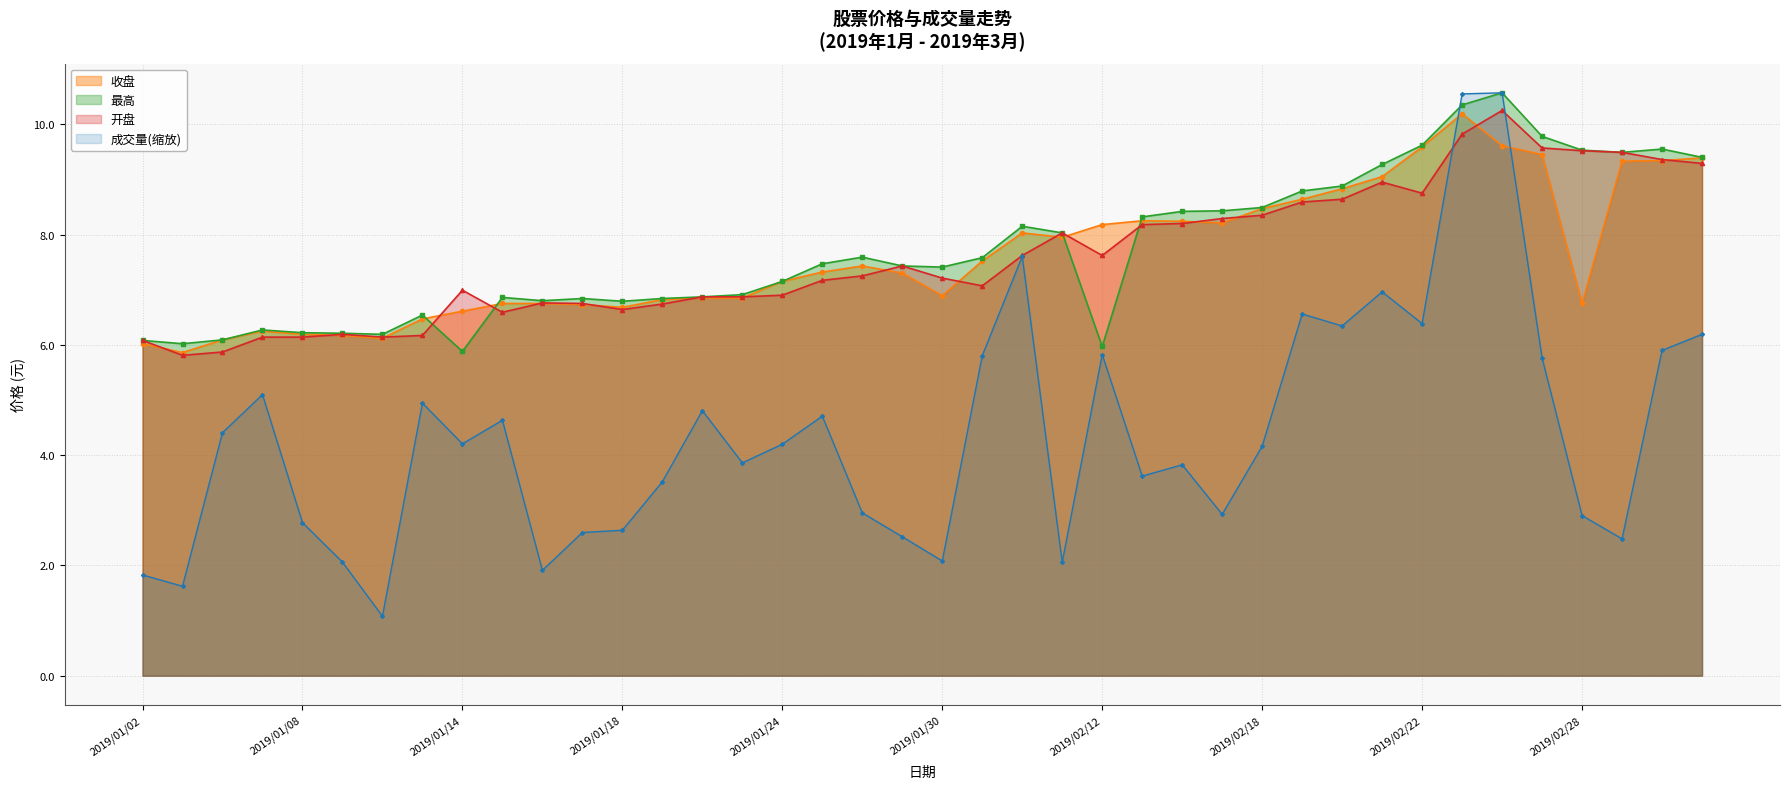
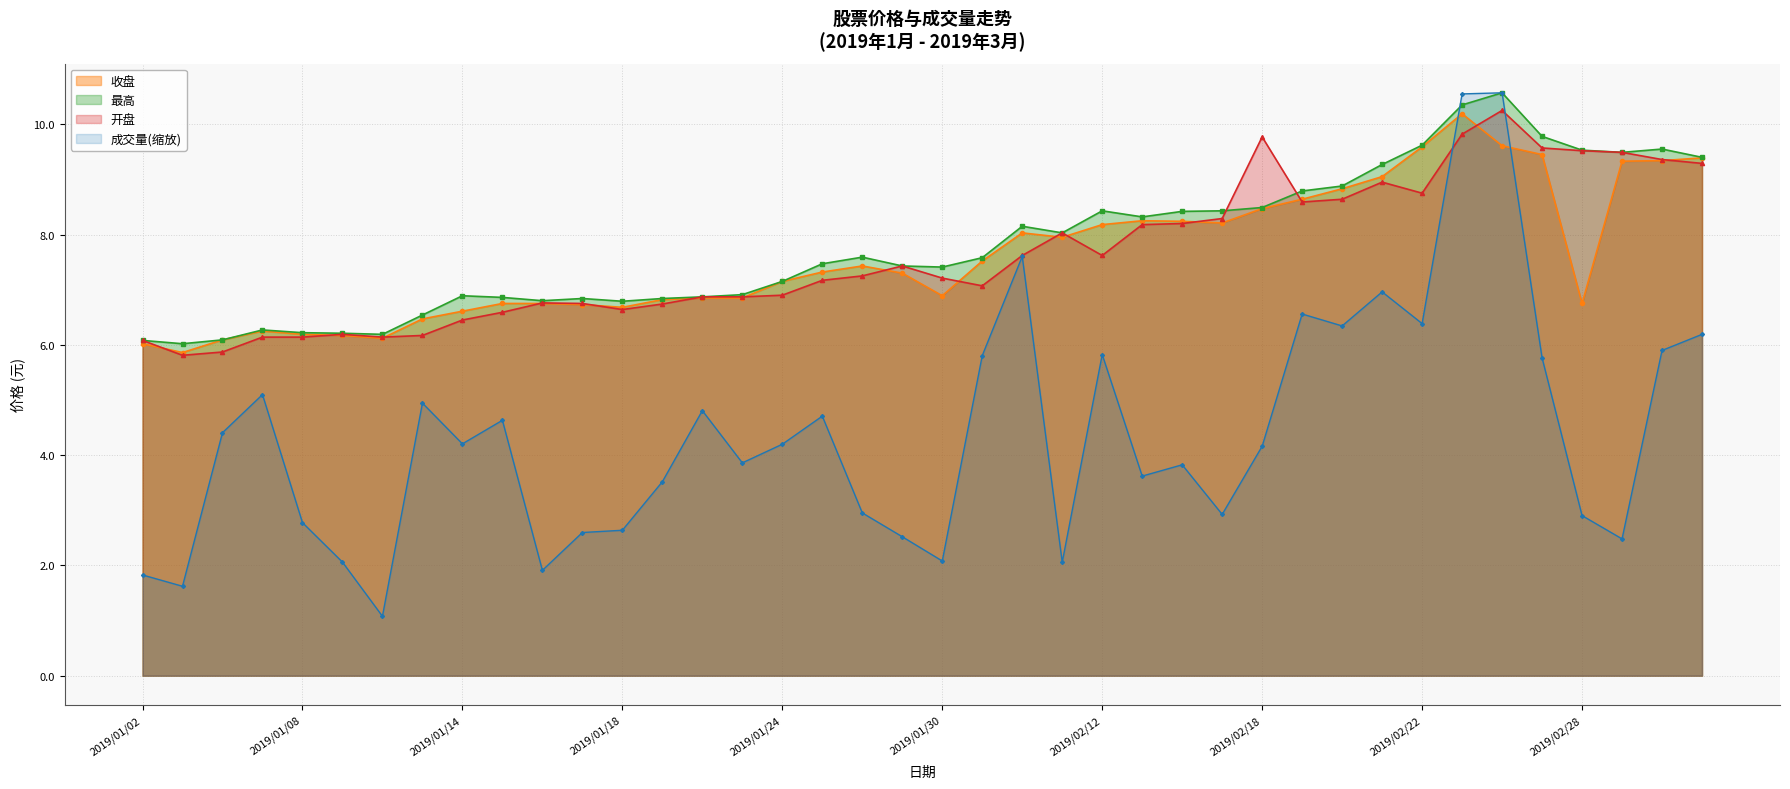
  {
    "收盘": {
      "2019/01/02": 6.0,
      "2019/01/14": 6.6,
      "2019/01/30": 6.9,
      "2019/02/12": 8.2,
      "2019/02/28": 6.8
    },
    "最高": {
-     "2019/01/14": 5.9,
+     "2019/01/14": 6.9,
      "2019/01/18": 6.8,
      "2019/01/30": 7.4,
-     "2019/02/12": 6.0
+     "2019/02/12": 8.4
    },
    "开盘": {
      "2019/01/08": 6.1,
-     "2019/01/14": 7.0,
+     "2019/01/14": 6.5,
      "2019/01/24": 6.9,
      "2019/01/30": 7.2,
      "2019/02/12": 7.6,
-     "2019/02/18": 8.4,
+     "2019/02/18": 9.8,
      "2019/02/22": 8.8
    },
    "成交量(缩放)": {
      "2019/01/02": 1.8,
      "2019/01/08": 2.8,
      "2019/01/14": 4.2,
      "2019/01/18": 2.6,
      "2019/01/24": 4.2,
      "2019/01/30": 2.1,
      "2019/02/12": 5.8,
      "2019/02/18": 4.2,
      "2019/02/22": 6.4,
      "2019/02/28": 2.9
    }
  }
